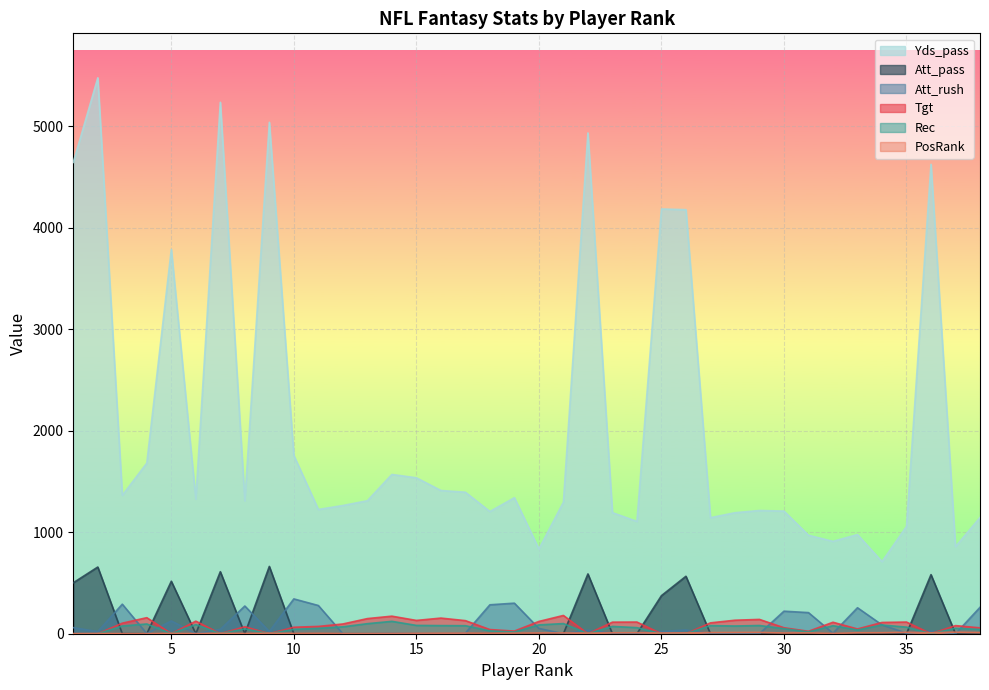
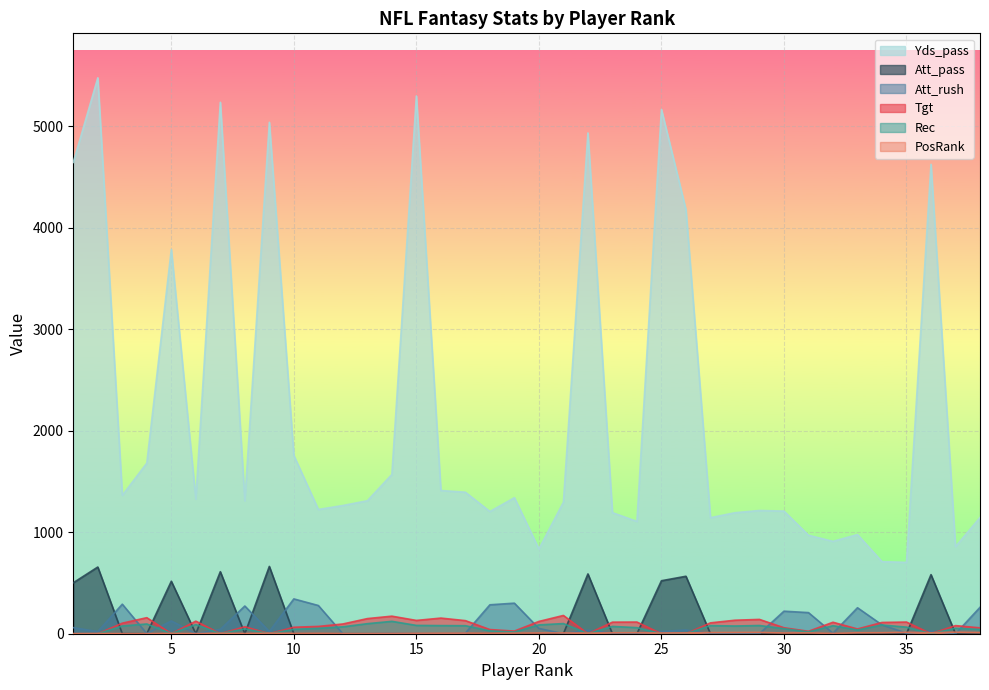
  {
    "Yds_pass": {
      "5": 3790,
      "10": 1760,
-     "15": 1540,
+     "15": 5300,
      "20": 840,
-     "25": 4180,
+     "25": 5170,
      "30": 1210,
-     "35": 1060
+     "35": 700
    },
    "Att_pass": {
      "5": 520,
-     "25": 380
+     "25": 520
    }
  }
